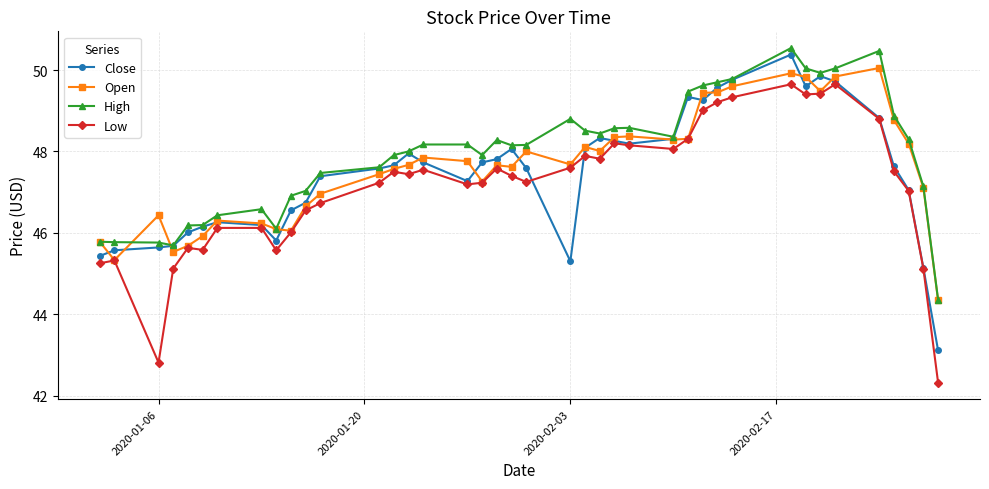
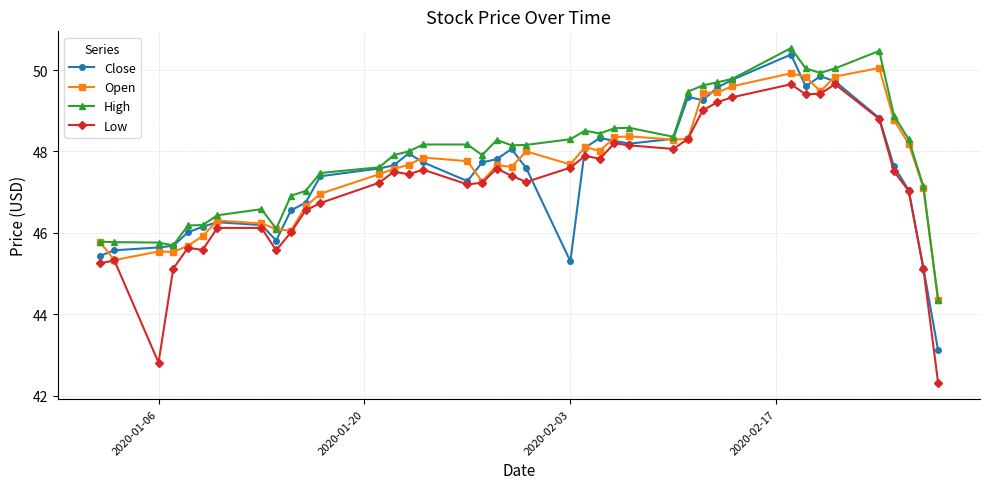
  {
    "Close": {
      "2020-01-06": 45.6,
      "2020-02-03": 45.3
    },
    "Open": {
-     "2020-01-06": 46.4,
+     "2020-01-06": 45.5,
      "2020-02-03": 47.7
    },
    "High": {
      "2020-01-06": 45.8,
-     "2020-02-03": 48.8
+     "2020-02-03": 48.3
    },
    "Low": {
      "2020-01-06": 42.8,
      "2020-02-03": 47.6
    }
  }
